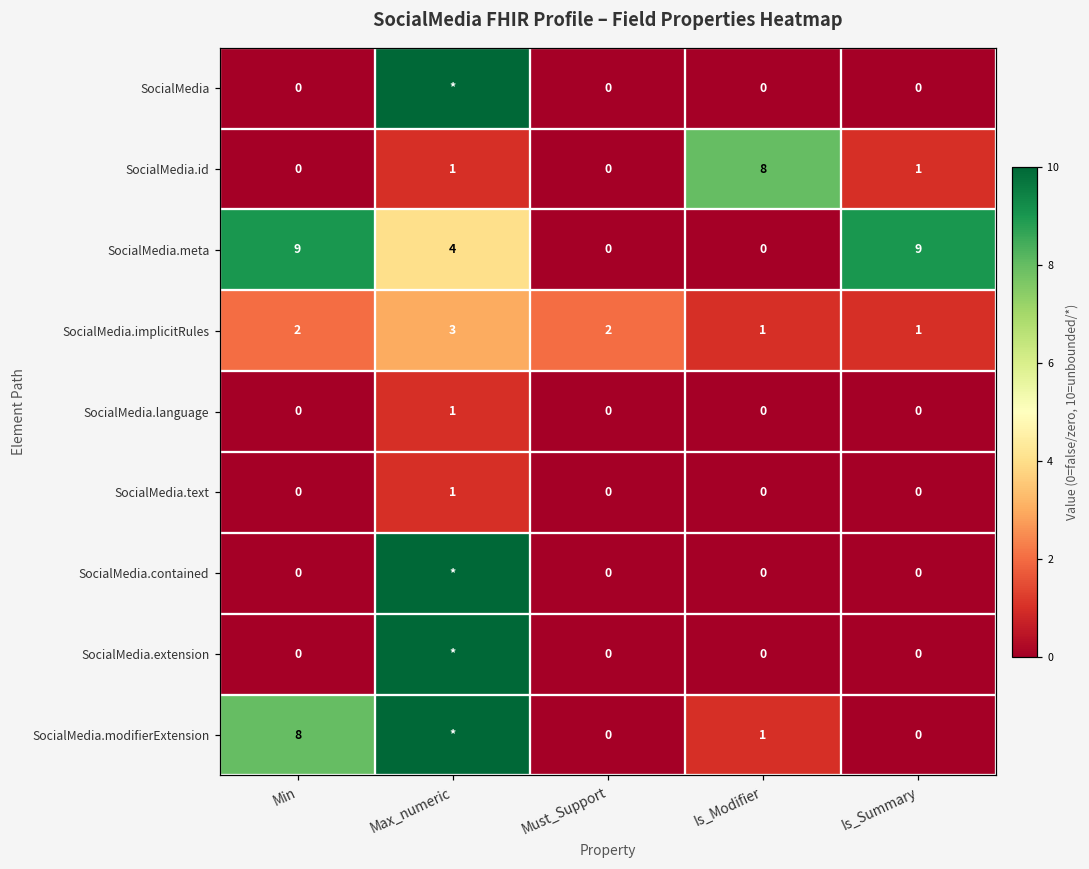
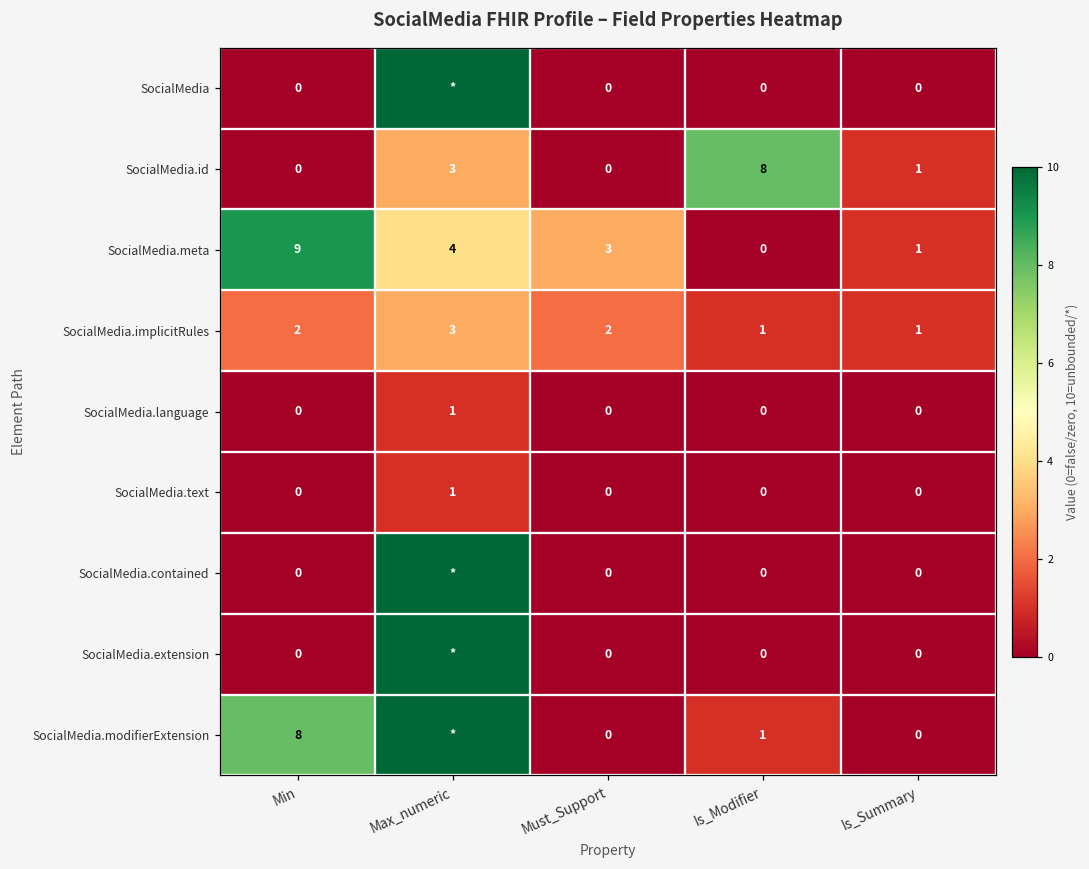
  {
    "SocialMedia": {
      "Min": 0,
      "Must_Support": 0,
      "Is_Modifier": 0,
      "Is_Summary": 0
    },
    "SocialMedia.id": {
      "Min": 0,
-     "Max_numeric": 1,
+     "Max_numeric": 3,
      "Must_Support": 0,
      "Is_Modifier": 8,
      "Is_Summary": 1
    },
    "SocialMedia.meta": {
      "Min": 9,
      "Max_numeric": 4,
-     "Must_Support": 0,
+     "Must_Support": 3,
      "Is_Modifier": 0,
-     "Is_Summary": 9
+     "Is_Summary": 1
    },
    "SocialMedia.implicitRules": {
      "Min": 2,
      "Max_numeric": 3,
      "Must_Support": 2,
      "Is_Modifier": 1,
      "Is_Summary": 1
    },
    "SocialMedia.language": {
      "Min": 0,
      "Max_numeric": 1,
      "Must_Support": 0,
      "Is_Modifier": 0,
      "Is_Summary": 0
    },
    "SocialMedia.text": {
      "Min": 0,
      "Max_numeric": 1,
      "Must_Support": 0,
      "Is_Modifier": 0,
      "Is_Summary": 0
    },
    "SocialMedia.contained": {
      "Min": 0,
      "Must_Support": 0,
      "Is_Modifier": 0,
      "Is_Summary": 0
    },
    "SocialMedia.extension": {
      "Min": 0,
      "Must_Support": 0,
      "Is_Modifier": 0,
      "Is_Summary": 0
    },
    "SocialMedia.modifierExtension": {
      "Min": 8,
      "Must_Support": 0,
      "Is_Modifier": 1,
      "Is_Summary": 0
    }
  }
